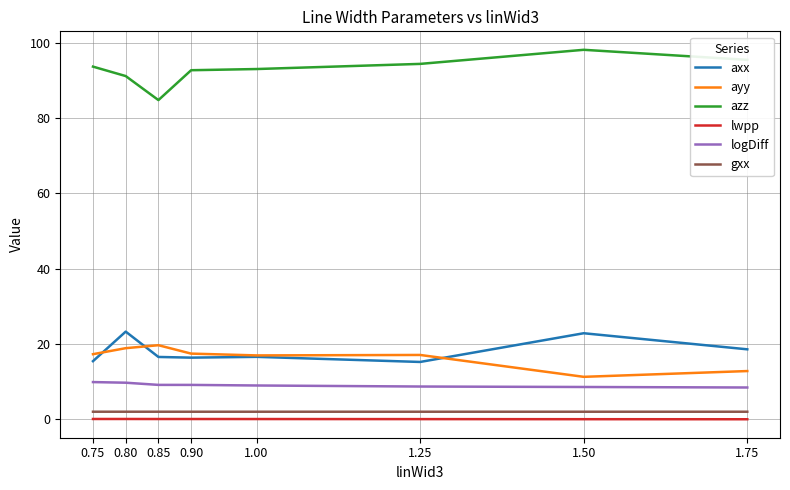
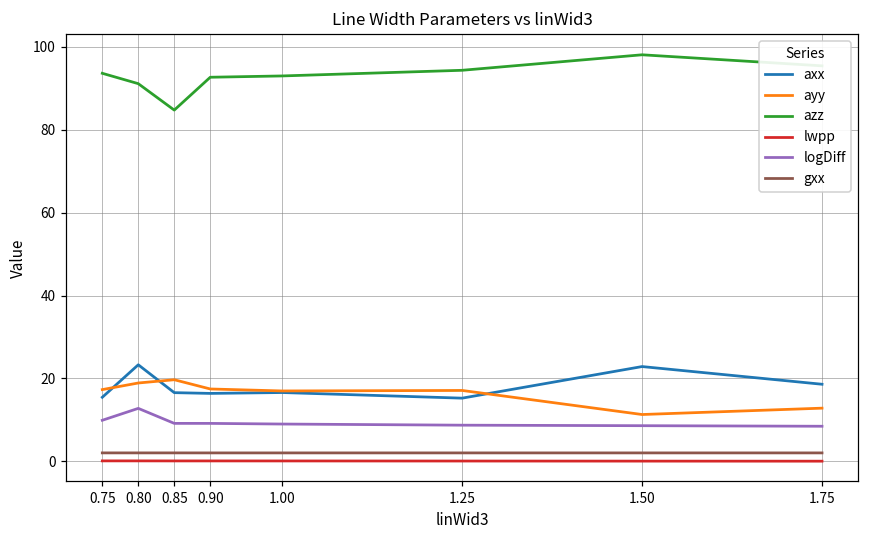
  {
    "axx": {
      "0.75": 15,
      "0.80": 23,
      "0.85": 17,
      "0.90": 16,
      "1.25": 15,
      "1.50": 23,
      "1.75": 19
    },
    "ayy": {
      "0.75": 17,
      "0.80": 19,
      "0.85": 20,
      "0.90": 17,
      "1.25": 17,
      "1.50": 11,
      "1.75": 13
    },
    "azz": {
      "0.75": 94,
      "0.80": 91,
      "0.85": 85,
      "0.90": 93,
      "1.00": 93,
      "1.25": 94,
      "1.50": 98
    },
    "lwpp": {
      "0.75": 0,
      "0.80": 0,
      "0.85": 0,
      "0.90": 0,
      "1.00": 0,
      "1.25": 0,
      "1.50": 0,
      "1.75": 0
    },
    "logDiff": {
      "0.75": 10,
-     "0.80": 10,
+     "0.80": 13,
      "0.85": 9,
      "0.90": 9,
      "1.00": 9,
      "1.25": 9,
      "1.50": 9,
      "1.75": 8
    },
    "gxx": {
      "0.75": 2,
      "0.80": 2,
      "0.85": 2,
      "0.90": 2,
      "1.00": 2,
      "1.25": 2,
      "1.50": 2,
      "1.75": 2
    }
  }
